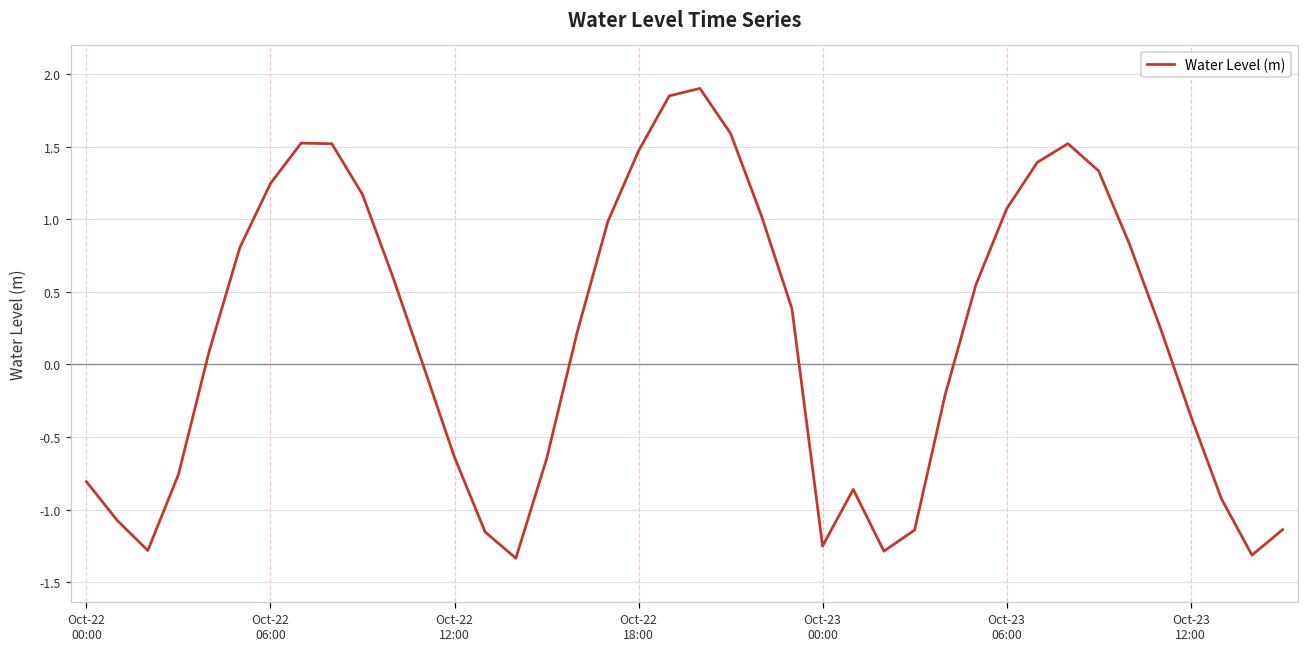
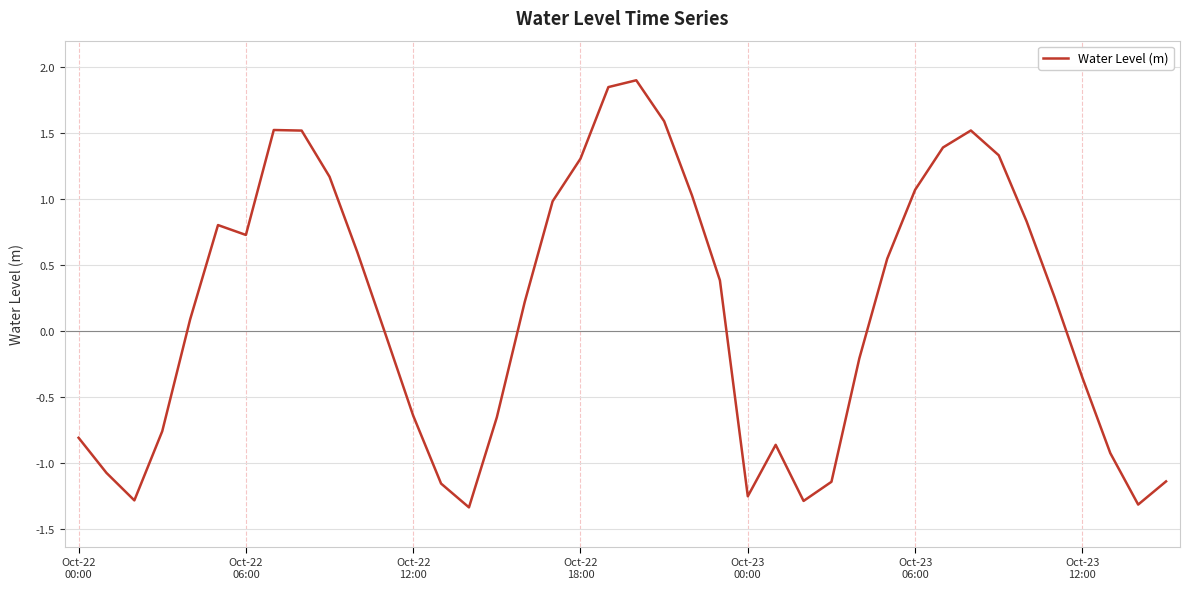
  {
    "Oct-22 00:00": -0.81,
-   "Oct-22 06:00": 1.25,
+   "Oct-22 06:00": 0.73,
    "Oct-22 12:00": -0.64,
-   "Oct-22 18:00": 1.47,
+   "Oct-22 18:00": 1.31,
    "Oct-23 00:00": -1.25,
    "Oct-23 06:00": 1.07,
    "Oct-23 12:00": -0.35
  }
